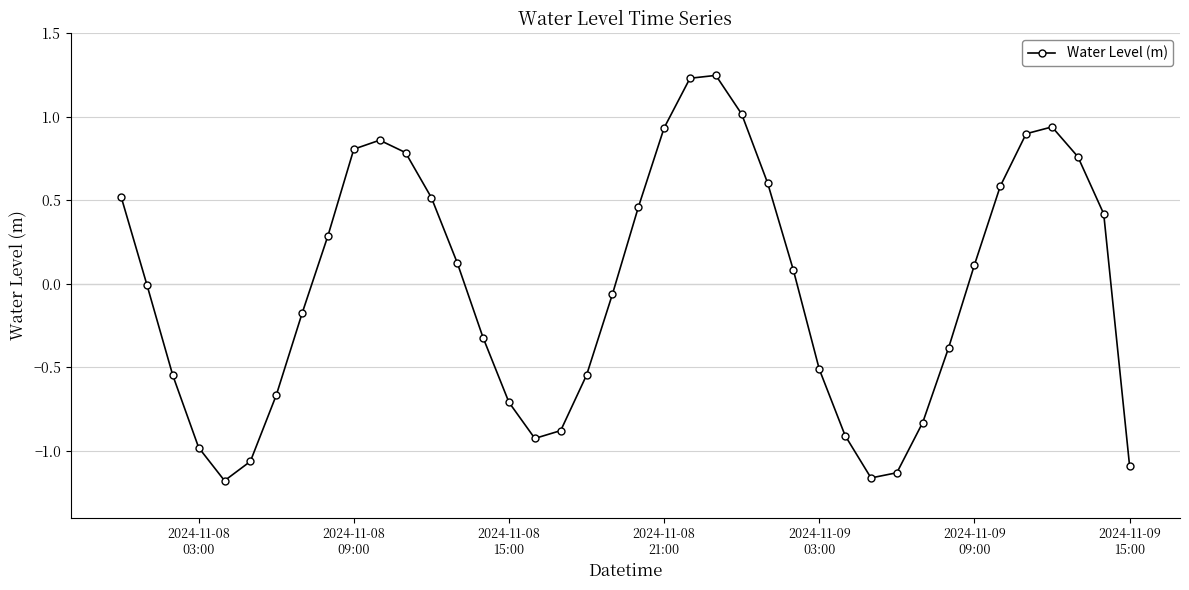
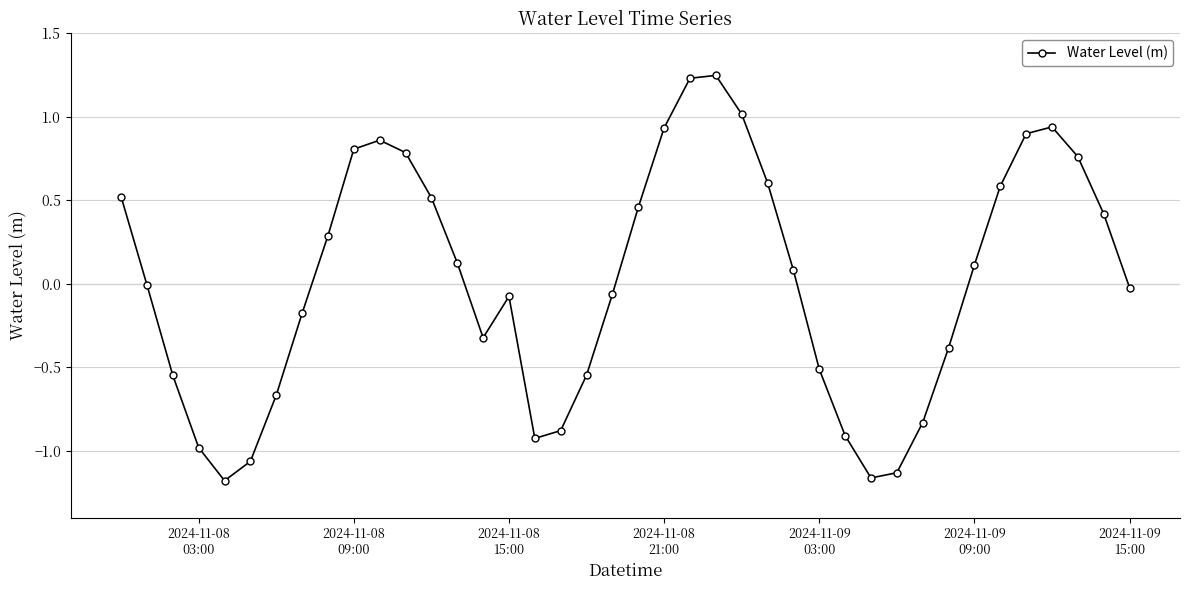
  {
    "2024-11-08 03:00": -0.98,
    "2024-11-08 09:00": 0.81,
-   "2024-11-08 15:00": -0.71,
+   "2024-11-08 15:00": -0.08,
    "2024-11-08 21:00": 0.93,
    "2024-11-09 03:00": -0.51,
    "2024-11-09 09:00": 0.11,
-   "2024-11-09 15:00": -1.09
+   "2024-11-09 15:00": -0.02
  }
